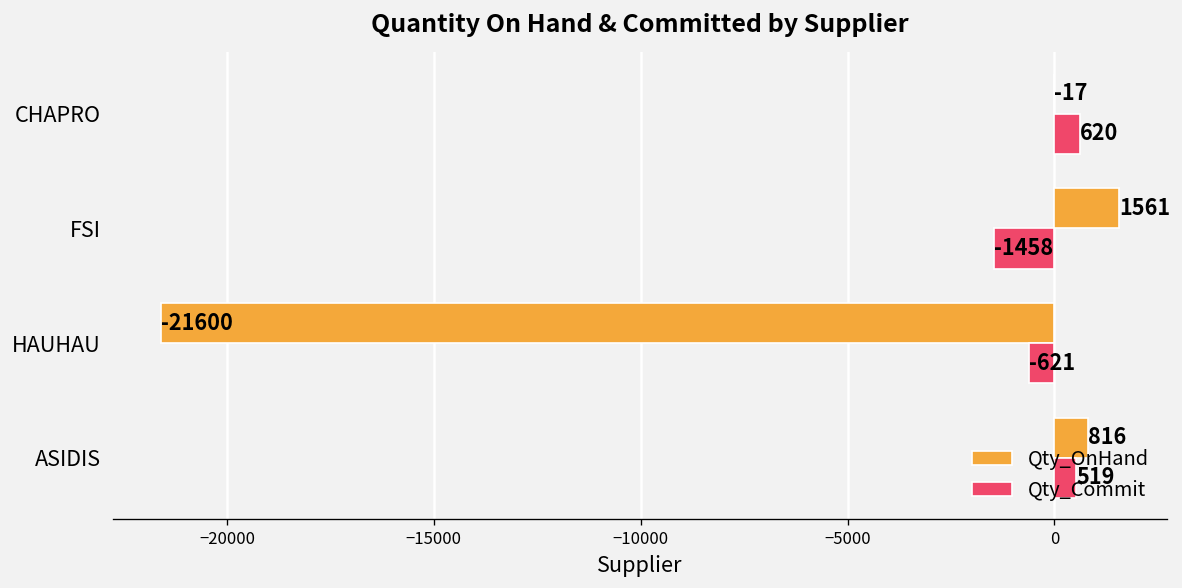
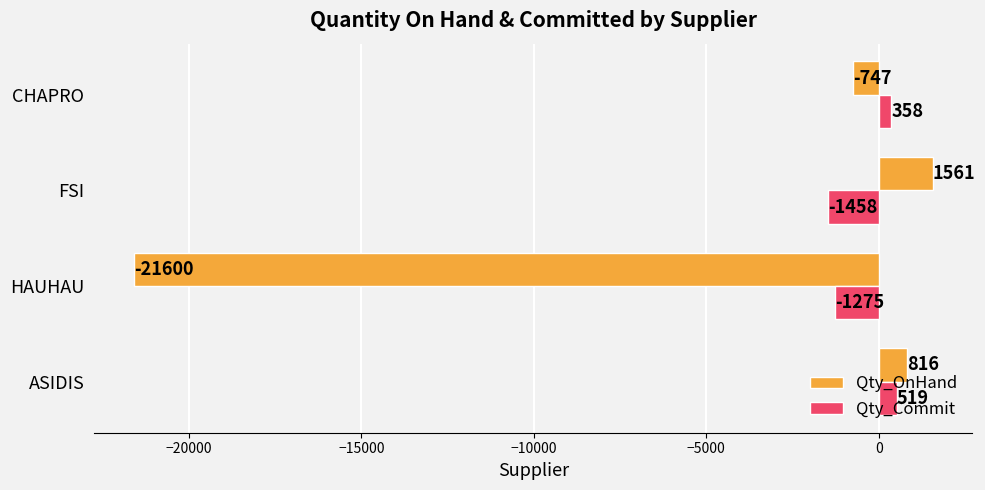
  {
    "Qty_OnHand": {
-     "CHAPRO": -17,
+     "CHAPRO": -747,
      "FSI": 1561,
      "HAUHAU": -21600,
      "ASIDIS": 816
    },
    "Qty_Commit": {
-     "CHAPRO": 620,
+     "CHAPRO": 358,
      "FSI": -1458,
-     "HAUHAU": -621,
+     "HAUHAU": -1275,
      "ASIDIS": 519
    }
  }
